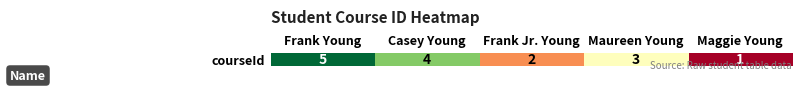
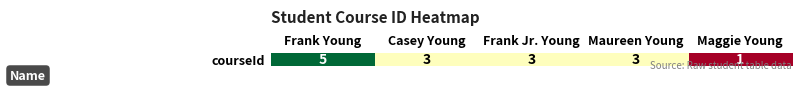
  {
    "courseId": {
      "Frank Young": 5,
-     "Casey Young": 4,
-     "Frank Jr. Young": 2,
+     "Casey Young": 3,
+     "Frank Jr. Young": 3,
      "Maureen Young": 3
    }
  }
